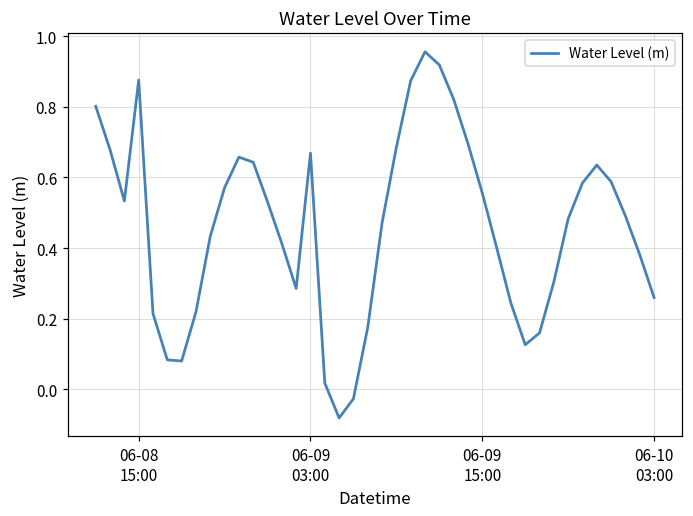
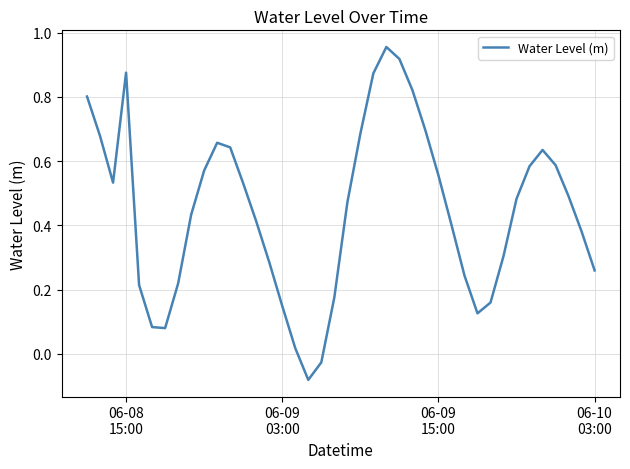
  {
    "06-08 15:00": 0.88,
-   "06-09 03:00": 0.67,
+   "06-09 03:00": 0.15,
    "06-09 15:00": 0.56,
    "06-10 03:00": 0.26
  }
